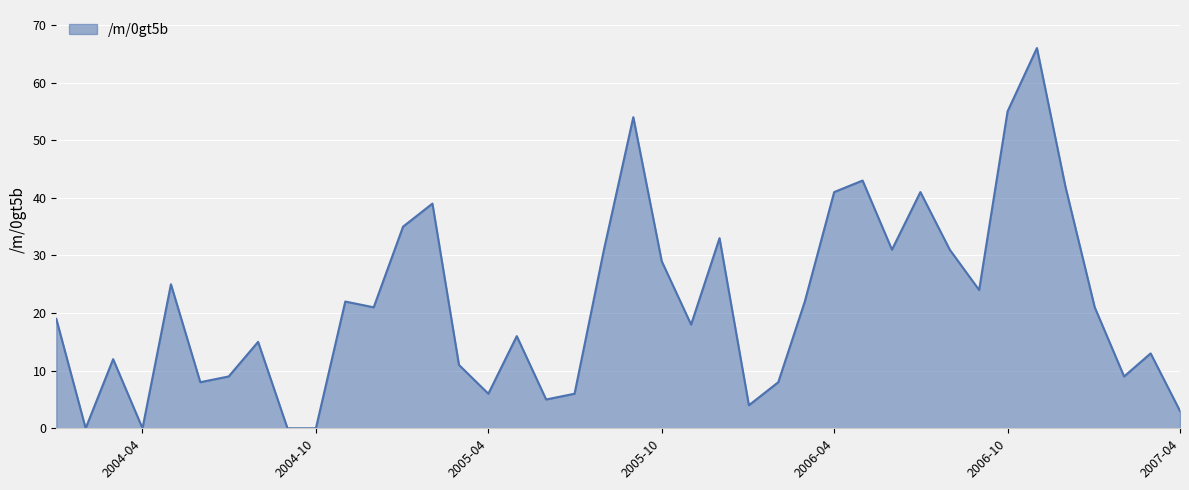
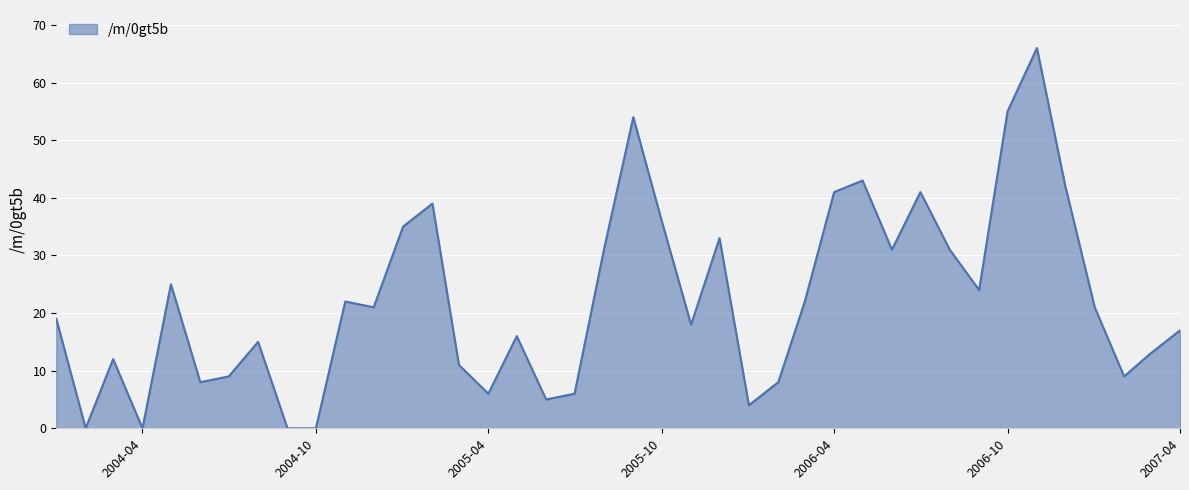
  {
    "2004-04": 0,
    "2004-10": 0,
    "2005-04": 6,
-   "2005-10": 29,
+   "2005-10": 36,
    "2006-04": 41,
    "2006-10": 55,
-   "2007-04": 3
+   "2007-04": 17
  }
